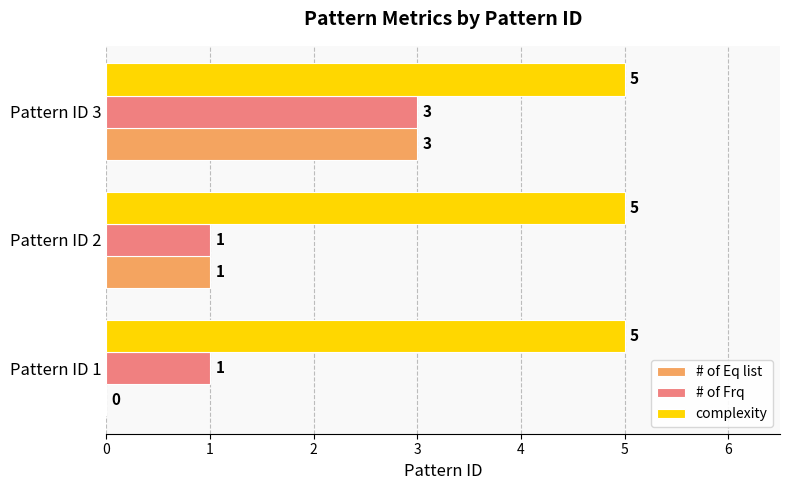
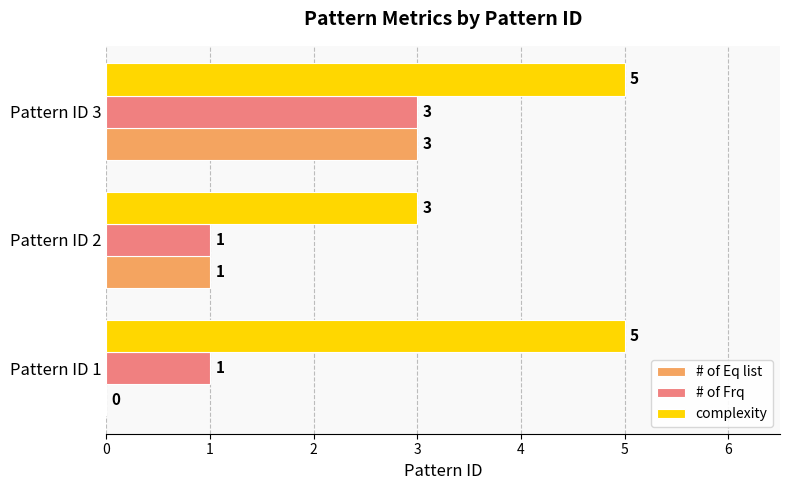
  {
    "complexity": {
      "Pattern ID 3": 5,
-     "Pattern ID 2": 5,
+     "Pattern ID 2": 3,
      "Pattern ID 1": 5
    }
  }
